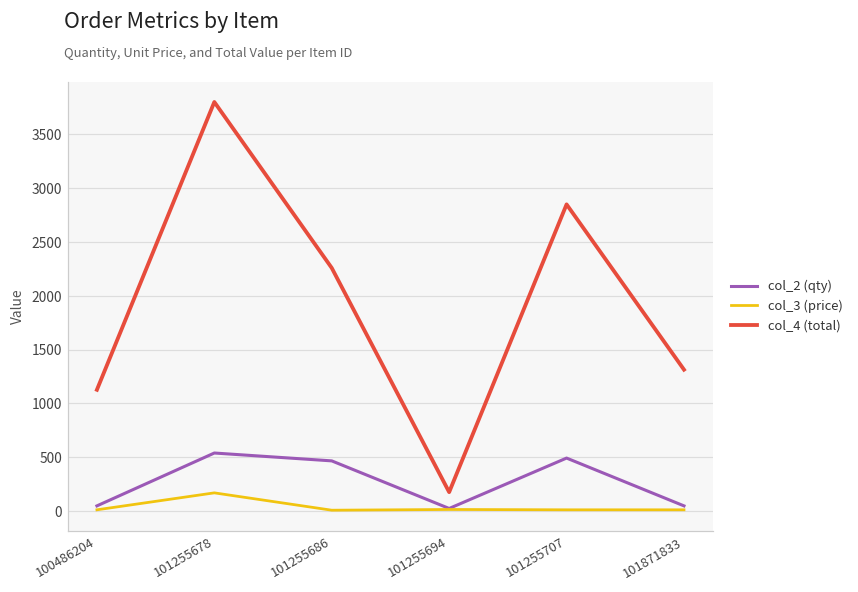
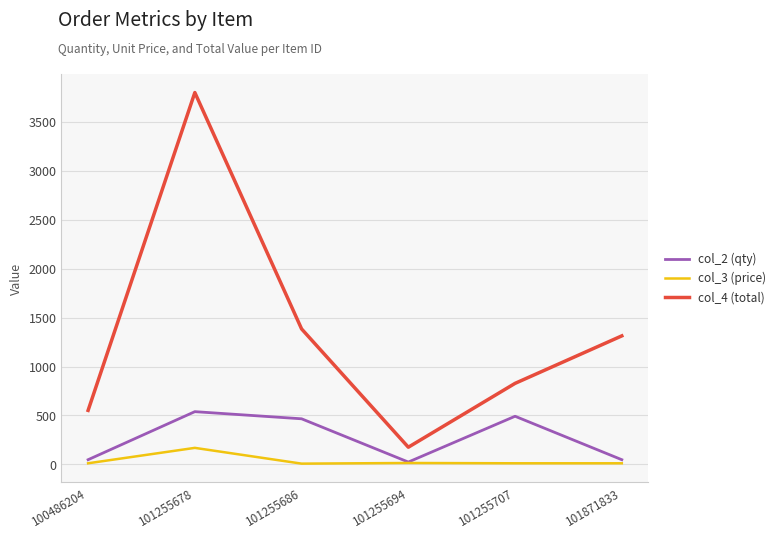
  {
    "col_2 (qty)": {
      "100486204": 0,
      "101255678": 500,
      "101255686": 500,
      "101255707": 500,
      "101871833": 0
    },
    "col_3 (price)": {
      "100486204": 0,
      "101255678": 200,
      "101255686": 0,
      "101255707": 0,
      "101871833": 0
    },
    "col_4 (total)": {
-     "100486204": 1100,
+     "100486204": 600,
      "101255678": 3800,
-     "101255686": 2300,
+     "101255686": 1400,
      "101255694": 200,
-     "101255707": 2800,
+     "101255707": 800,
      "101871833": 1300
    }
  }
